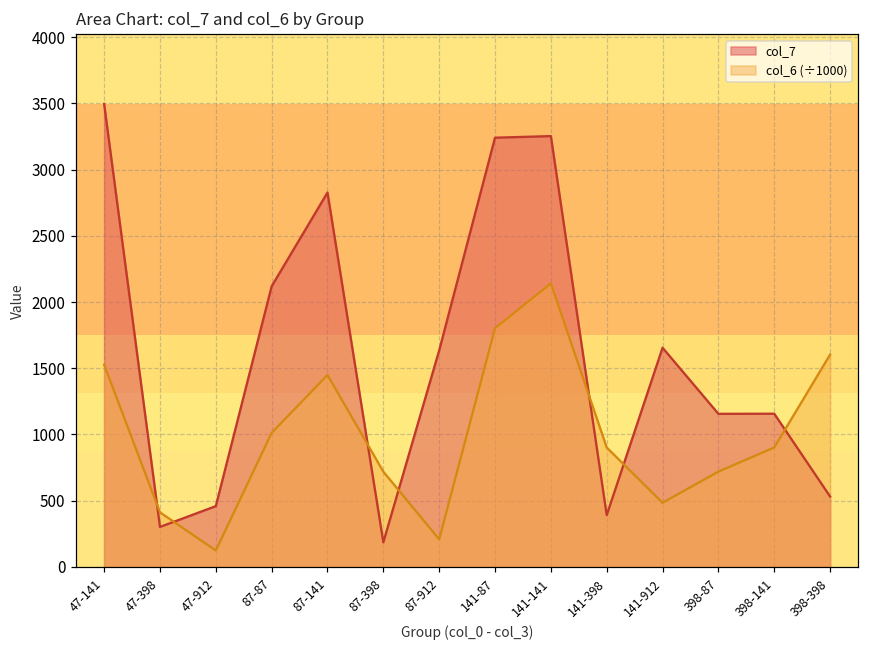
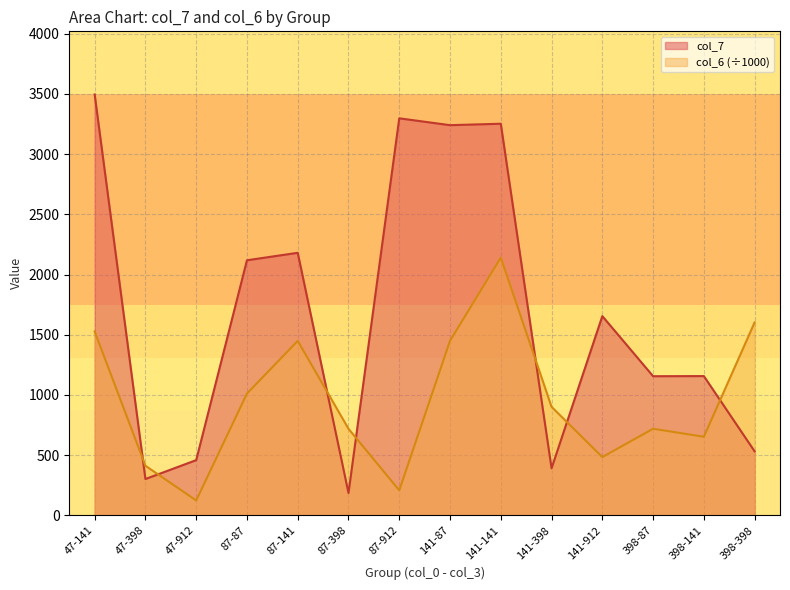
  {
    "col_7": {
      "47-141": 3500,
      "47-398": 300,
      "47-912": 460,
      "87-87": 2120,
-     "87-141": 2830,
+     "87-141": 2180,
      "87-398": 190,
-     "87-912": 1640,
+     "87-912": 3300,
      "141-87": 3240,
      "141-141": 3250,
      "141-398": 390,
      "141-912": 1660,
      "398-87": 1160,
      "398-141": 1160,
      "398-398": 530
    },
    "col_6 (÷1000)": {
      "47-141": 1530,
      "47-398": 410,
      "47-912": 120,
      "87-87": 1010,
      "87-141": 1450,
      "87-398": 720,
      "87-912": 210,
-     "141-87": 1800,
+     "141-87": 1450,
      "141-141": 2140,
      "141-398": 900,
      "141-912": 480,
      "398-87": 720,
-     "398-141": 900,
+     "398-141": 650,
      "398-398": 1600
    }
  }
